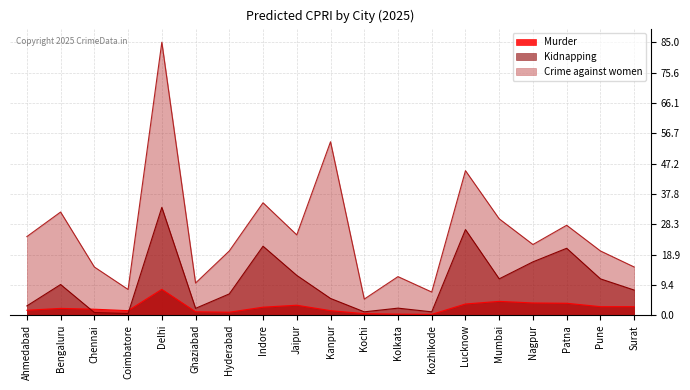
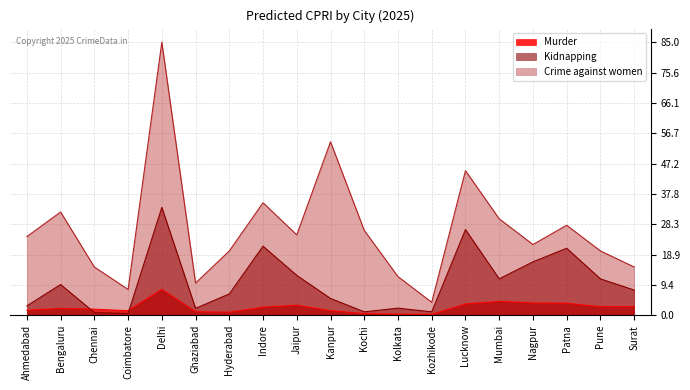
  {
    "Murder": {
      "Ahmedabad": 2,
      "Bengaluru": 2,
      "Chennai": 2,
      "Coimbatore": 1,
      "Delhi": 8,
      "Ghaziabad": 1,
      "Hyderabad": 1,
      "Indore": 2,
      "Jaipur": 3,
      "Kanpur": 1,
      "Kolkata": 0,
      "Kozhikode": 0,
      "Lucknow": 3,
      "Mumbai": 4,
      "Nagpur": 4,
      "Patna": 4,
      "Pune": 3,
      "Surat": 3
    },
    "Kidnapping": {
      "Ahmedabad": 3,
      "Bengaluru": 10,
      "Chennai": 1,
      "Coimbatore": 1,
      "Delhi": 34,
      "Ghaziabad": 2,
      "Hyderabad": 7,
      "Indore": 21,
      "Jaipur": 12,
      "Kanpur": 5,
      "Kolkata": 2,
      "Kozhikode": 1,
      "Lucknow": 27,
      "Mumbai": 11,
      "Nagpur": 17,
      "Patna": 21,
      "Pune": 11,
      "Surat": 8
    },
    "Crime against women": {
      "Ahmedabad": 24,
      "Bengaluru": 32,
      "Chennai": 15,
      "Coimbatore": 8,
      "Delhi": 85,
      "Ghaziabad": 10,
      "Hyderabad": 20,
      "Indore": 35,
      "Jaipur": 25,
      "Kanpur": 54,
-     "Kochi": 5,
+     "Kochi": 26,
      "Kolkata": 12,
-     "Kozhikode": 7,
+     "Kozhikode": 4,
      "Lucknow": 45,
      "Mumbai": 30,
      "Nagpur": 22,
      "Patna": 28,
      "Pune": 20,
      "Surat": 15
    }
  }
